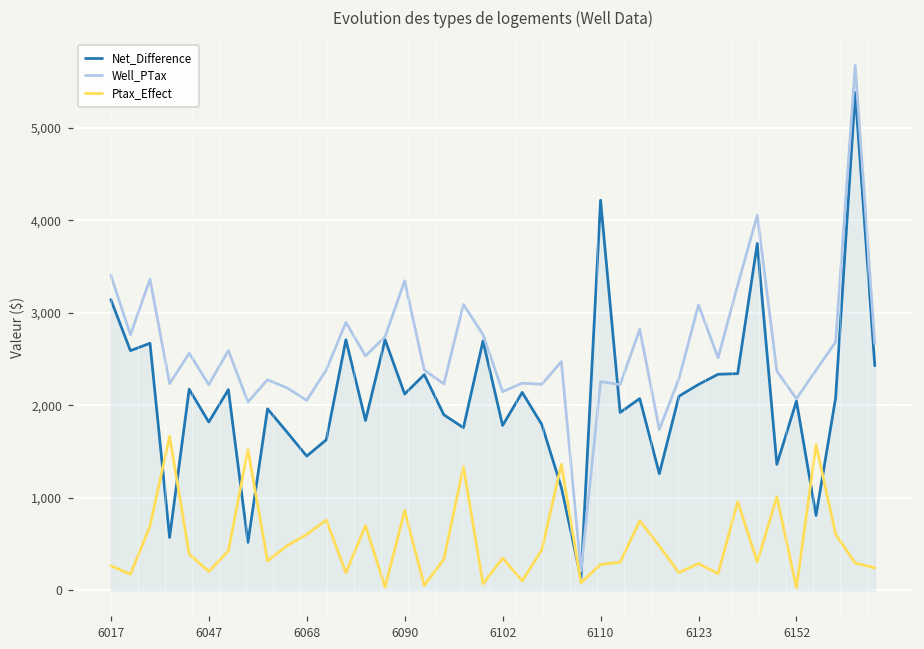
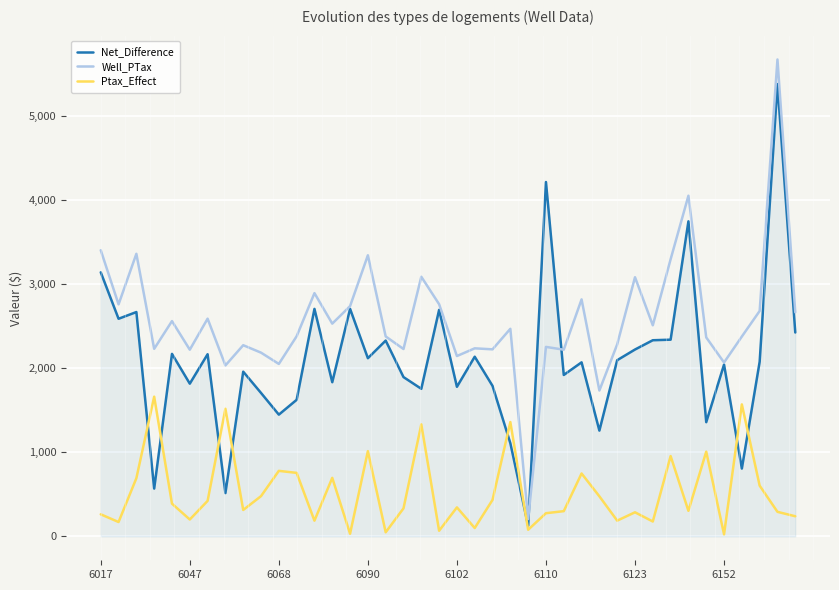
  {
    "Net_Difference": {
      "6017": "3,100",
      "6047": "1,800",
      "6068": "1,400",
      "6090": "2,100",
      "6102": "1,800",
      "6110": "4,200",
      "6123": "2,200"
    },
    "Well_PTax": {
      "6017": "3,400",
      "6047": "2,200",
      "6068": "2,100",
      "6090": "3,300",
      "6102": "2,100",
      "6110": "2,300",
      "6123": "3,100"
    },
    "Ptax_Effect": {
      "6017": "300",
      "6047": "200",
-     "6068": "600",
-     "6090": "900",
+     "6068": "800",
+     "6090": "1,000",
      "6102": "300",
      "6110": "300",
      "6123": "300",
      "6152": "0"
    }
  }
